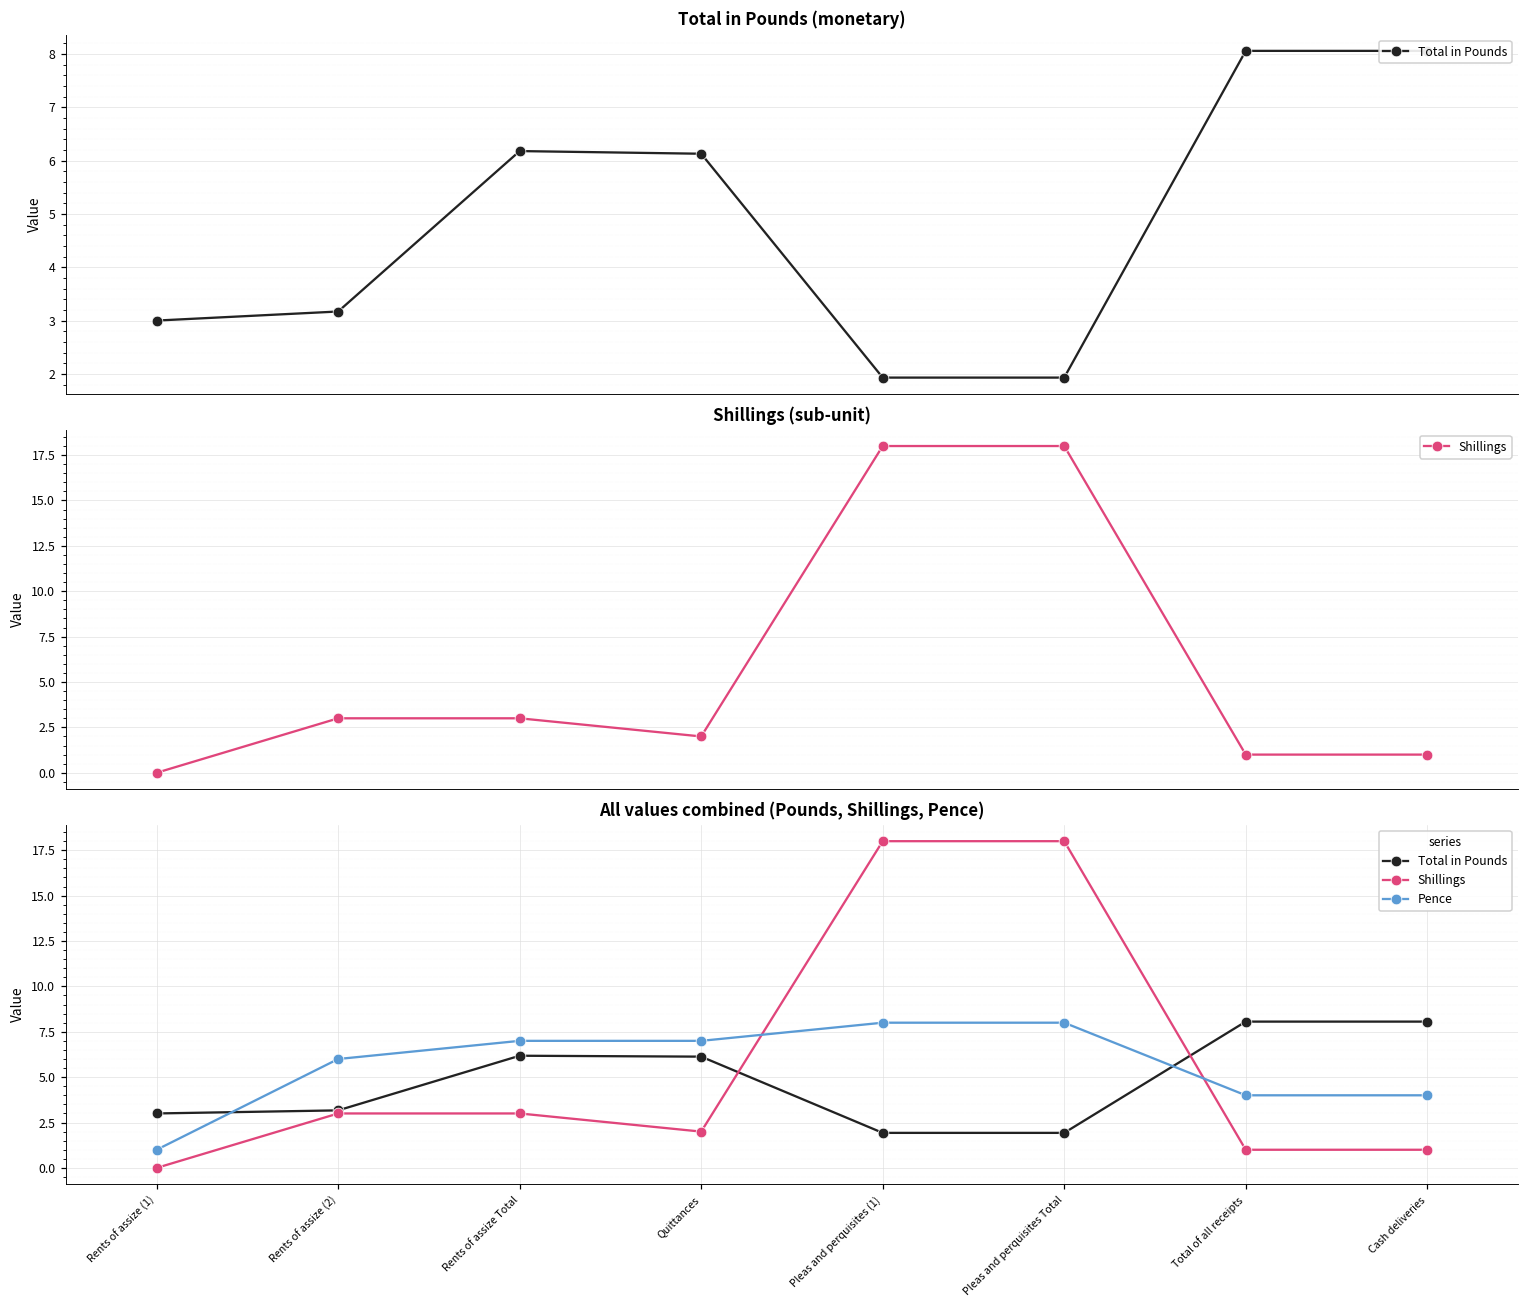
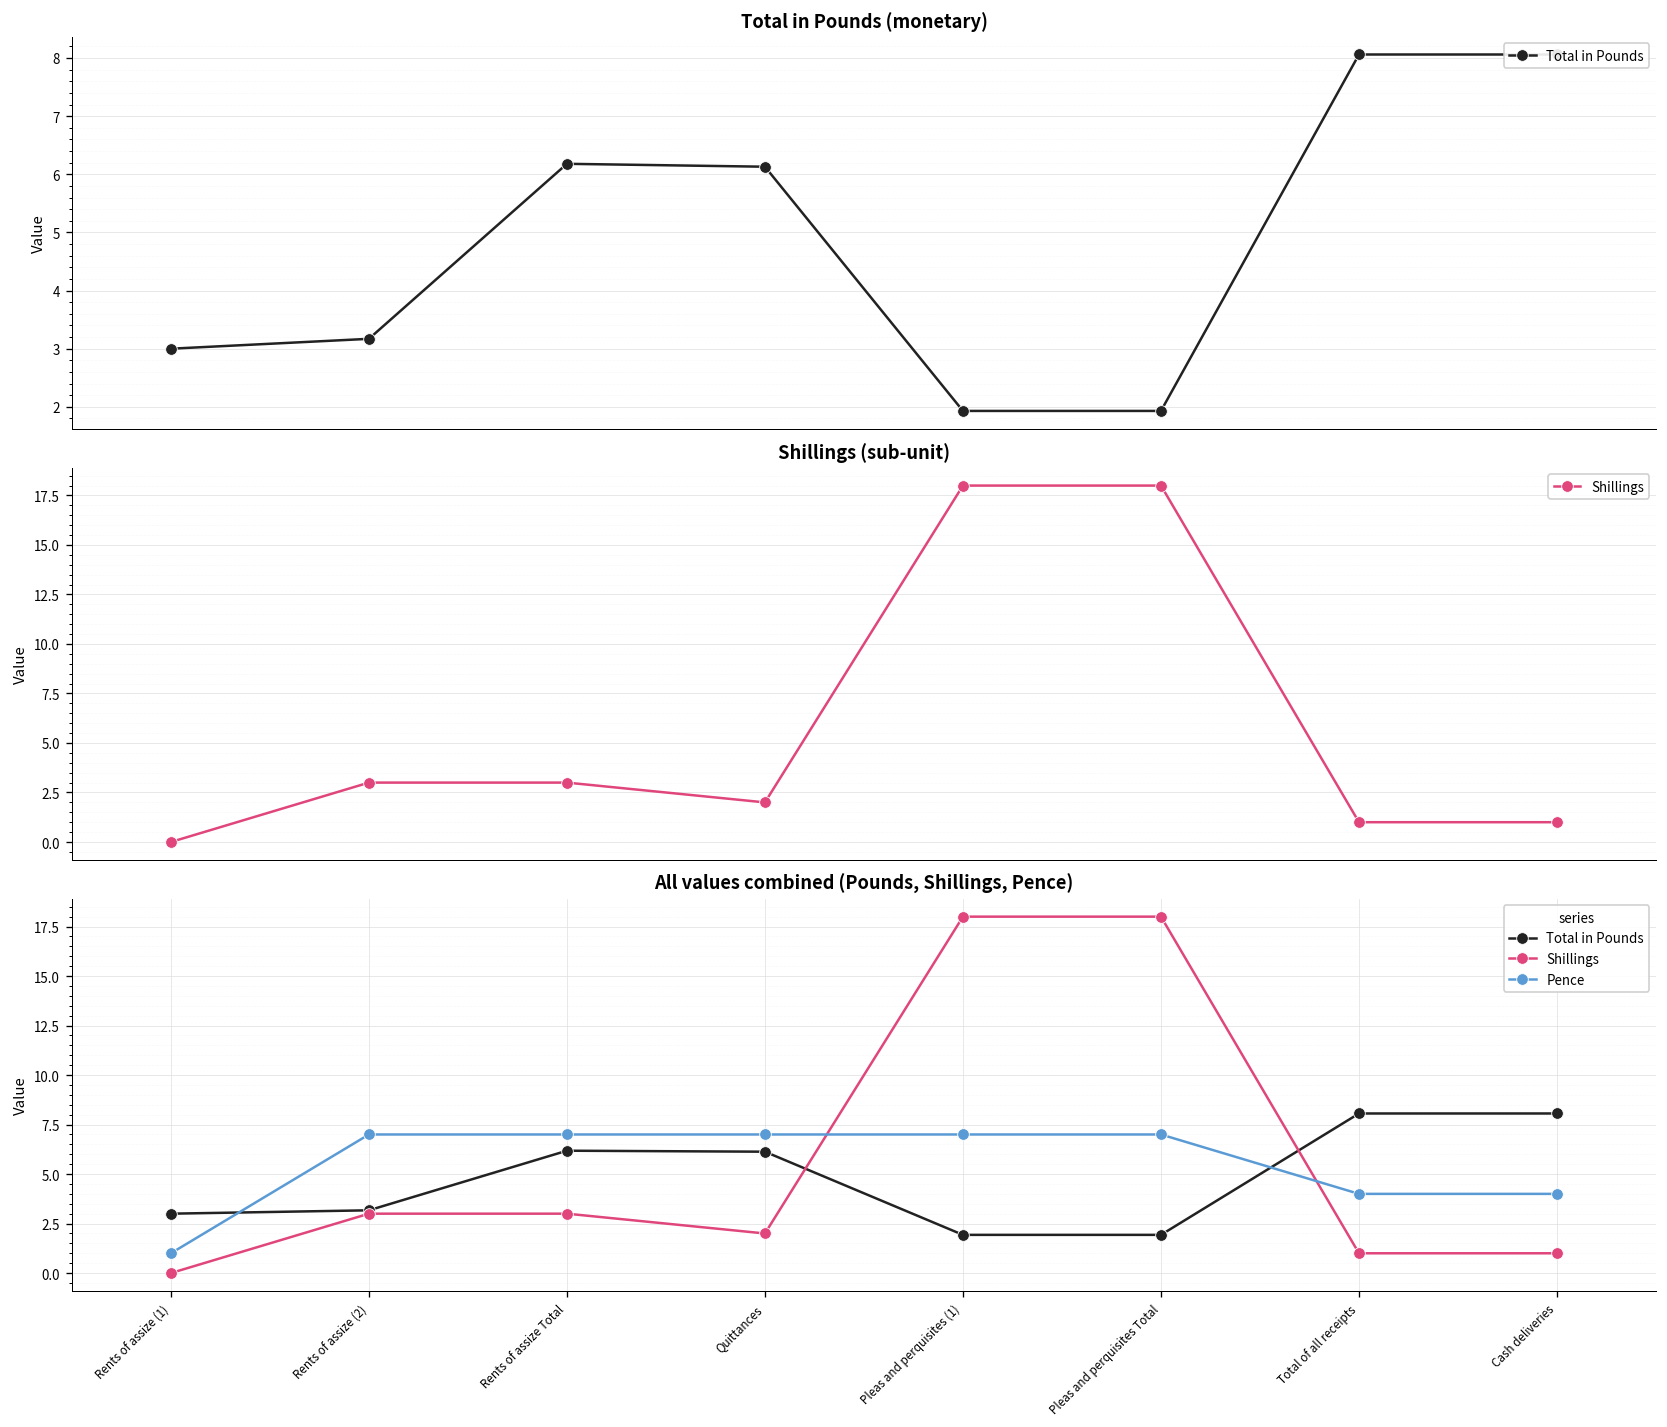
  {
    "All values combined (Pounds, Shillings, Pence)": {
      "Total in Pounds": {
        "Rents of assize (1)": 3,
        "Rents of assize (2)": 3.2,
        "Rents of assize Total": 6.2,
        "Quittances": 6,
        "Pleas and perquisites (1)": 2,
        "Pleas and perquisites Total": 2,
        "Total of all receipts": 8,
        "Cash deliveries": 8
      },
      "Shillings": {
        "Rents of assize (1)": 0,
        "Rents of assize (2)": 3,
        "Rents of assize Total": 3,
        "Quittances": 2,
        "Pleas and perquisites (1)": 18,
        "Pleas and perquisites Total": 18,
        "Total of all receipts": 1,
        "Cash deliveries": 1
      },
      "Pence": {
        "Rents of assize (1)": 1,
-       "Rents of assize (2)": 6,
+       "Rents of assize (2)": 7,
        "Rents of assize Total": 7,
        "Quittances": 7,
-       "Pleas and perquisites (1)": 8,
-       "Pleas and perquisites Total": 8,
+       "Pleas and perquisites (1)": 7,
+       "Pleas and perquisites Total": 7,
        "Total of all receipts": 4,
        "Cash deliveries": 4
      }
    }
  }
